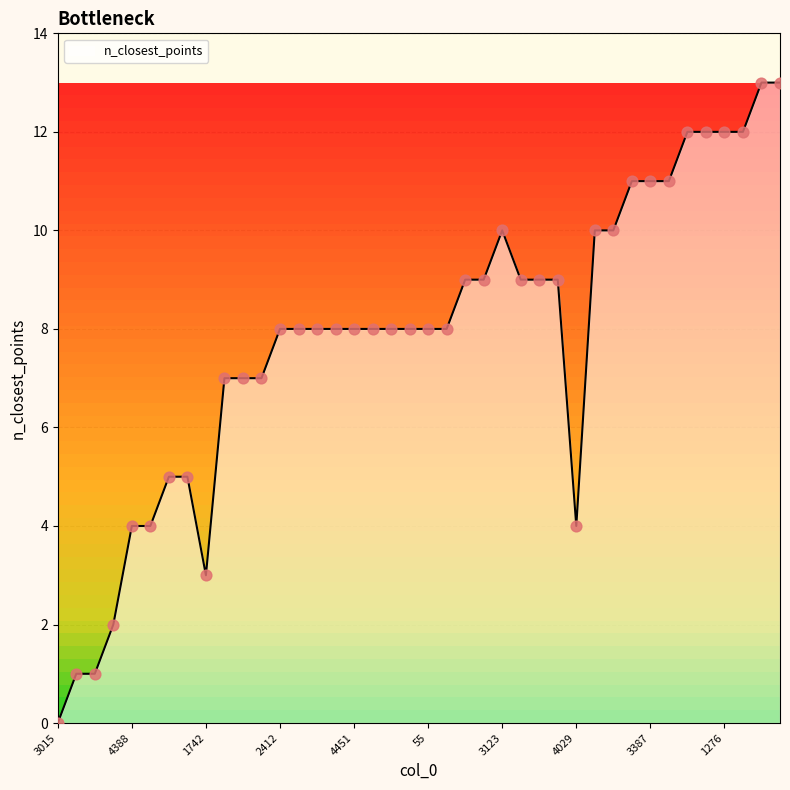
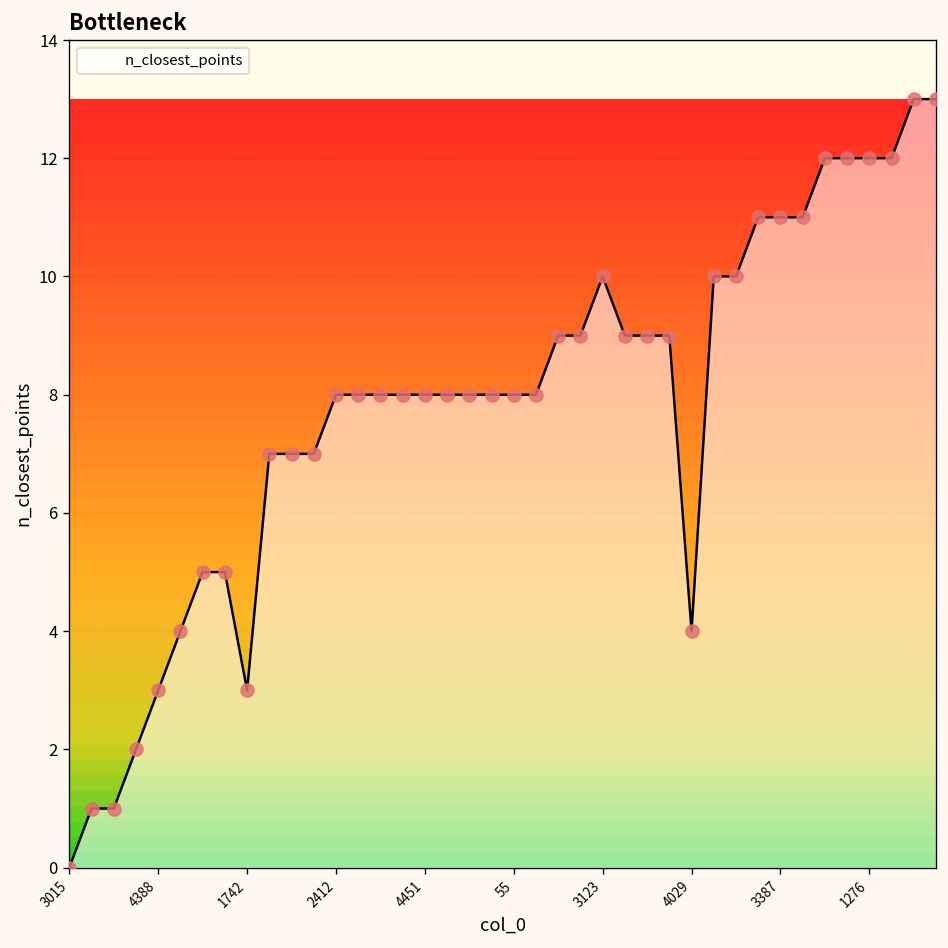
  {
    "n_closest_points": {
      "3015": 0,
-     "4388": 4,
+     "4388": 3,
      "1742": 3,
      "2412": 8,
      "4451": 8,
      "55": 8,
      "3123": 10,
      "4029": 4,
      "3387": 11
    }
  }
